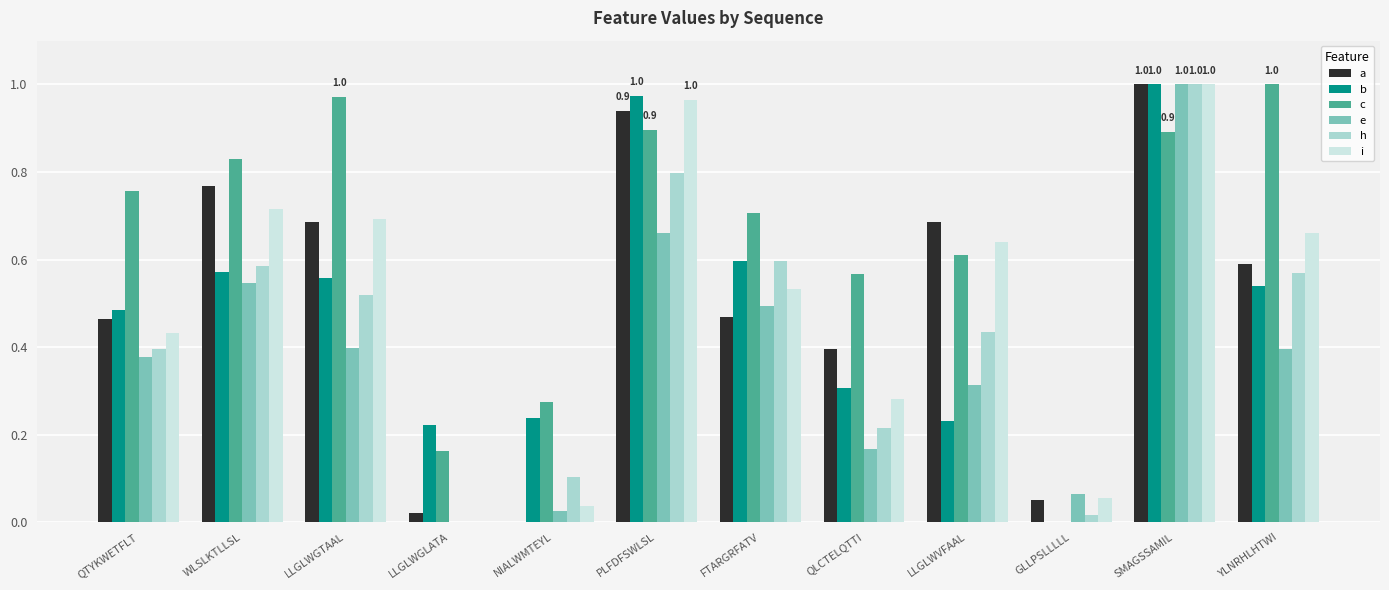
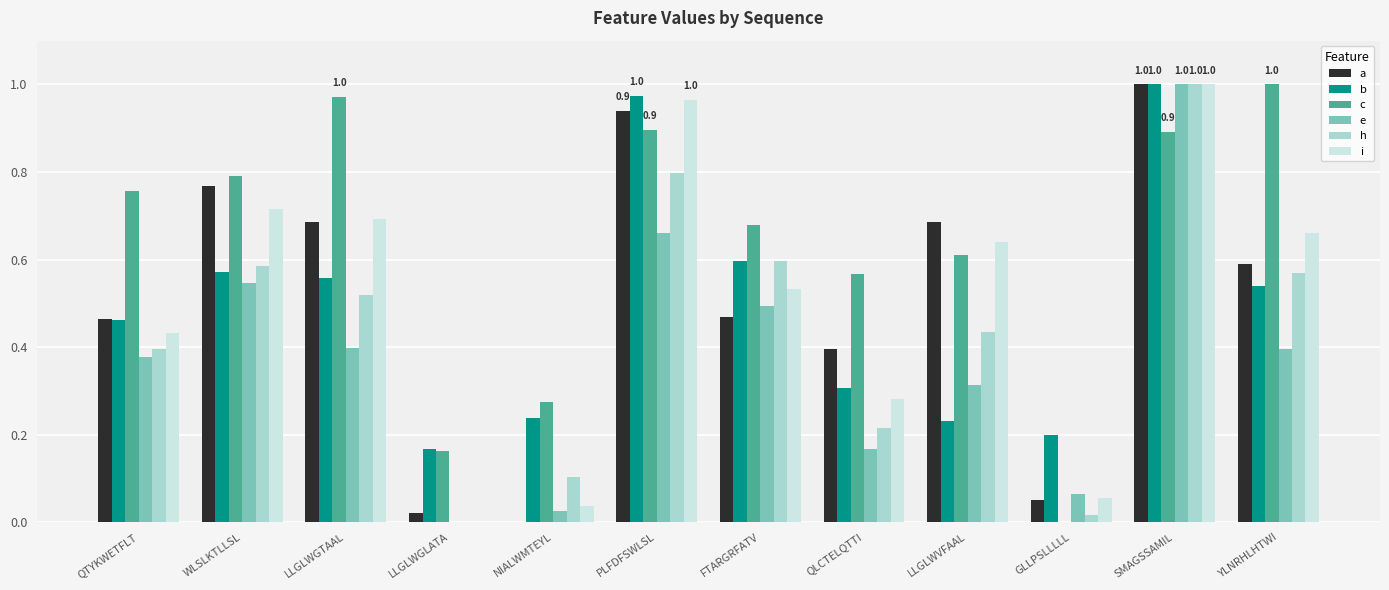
  {
    "a": {
      "PLFDFSWLSL": 0.9,
      "SMAGSSAMIL": 1.0
    },
    "b": {
-     "QTYKWETFLT": 0.48,
+     "QTYKWETFLT": 0.46,
      "WLSLKTLLSL": 0.57,
      "LLGLWGTAAL": 0.56,
-     "LLGLWGLATA": 0.22,
+     "LLGLWGLATA": 0.17,
      "NIALWMTEYL": 0.24,
      "FTARGRFATV": 0.60,
      "QLCTELQTTI": 0.31,
      "LLGLWVFAAL": 0.23,
-     "GLLPSLLLLL": 0.0,
+     "GLLPSLLLLL": 0.2,
      "YLNRHLHTWI": 0.54
    },
    "c": {
      "QTYKWETFLT": 0.76,
-     "WLSLKTLLSL": 0.83,
+     "WLSLKTLLSL": 0.79,
      "LLGLWGLATA": 0.16,
      "NIALWMTEYL": 0.27,
-     "FTARGRFATV": 0.71,
+     "FTARGRFATV": 0.68,
      "QLCTELQTTI": 0.57,
      "LLGLWVFAAL": 0.61,
      "GLLPSLLLLL": 0.00
    }
  }
